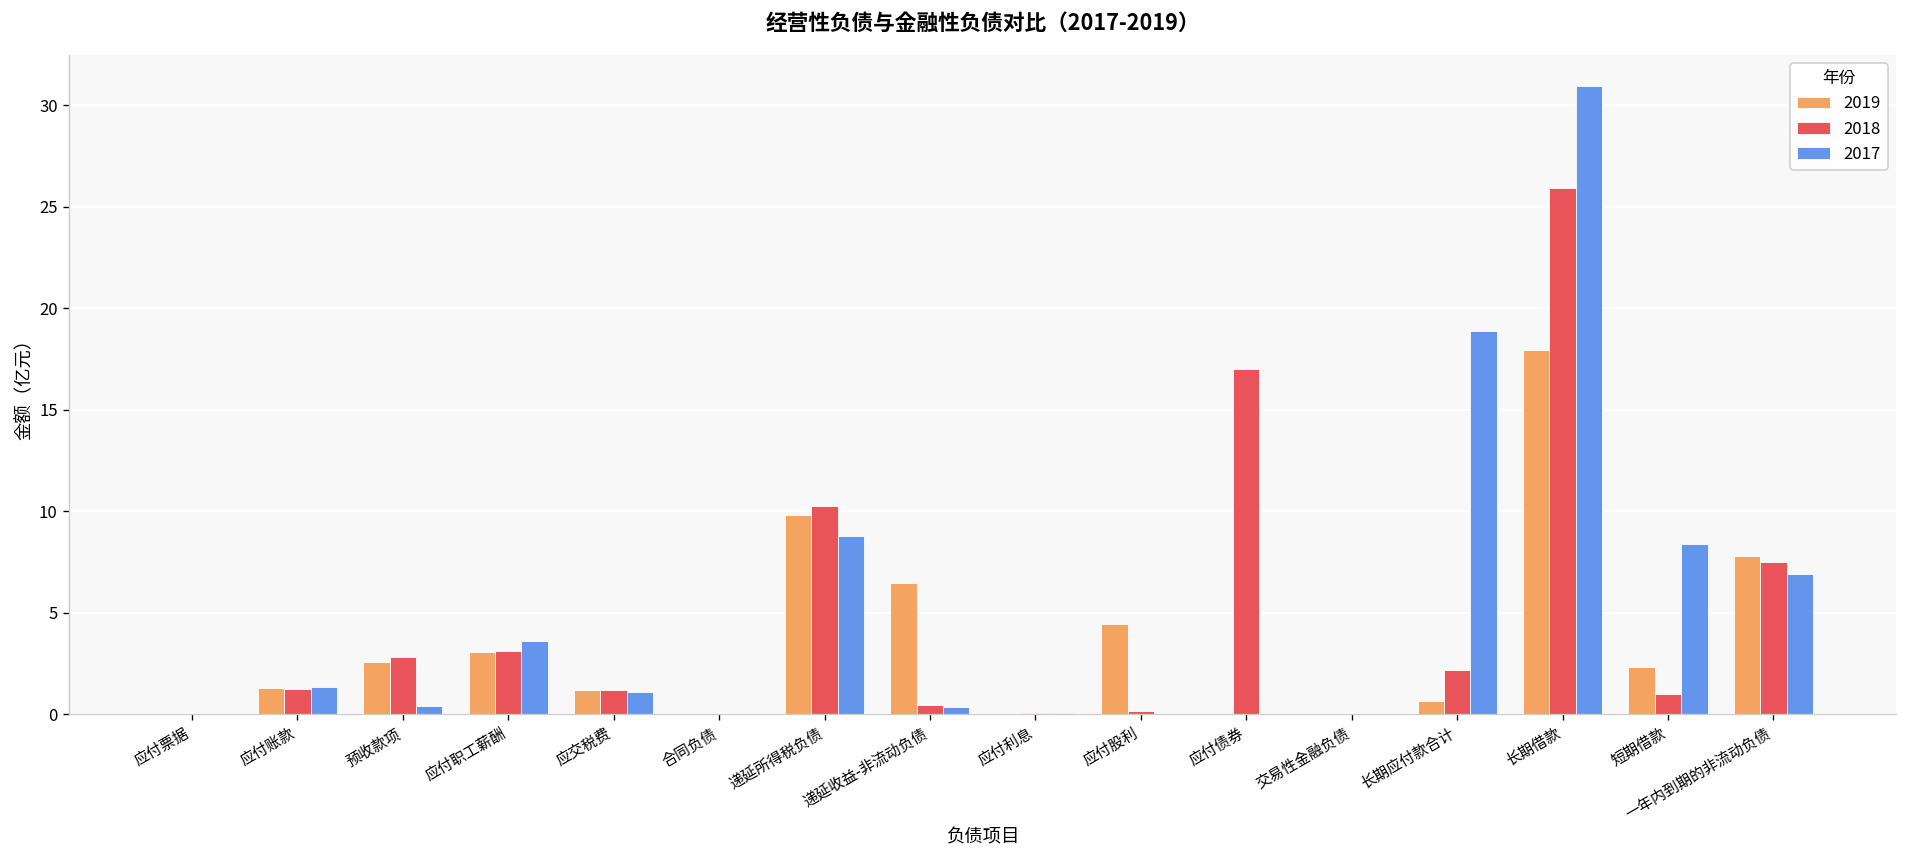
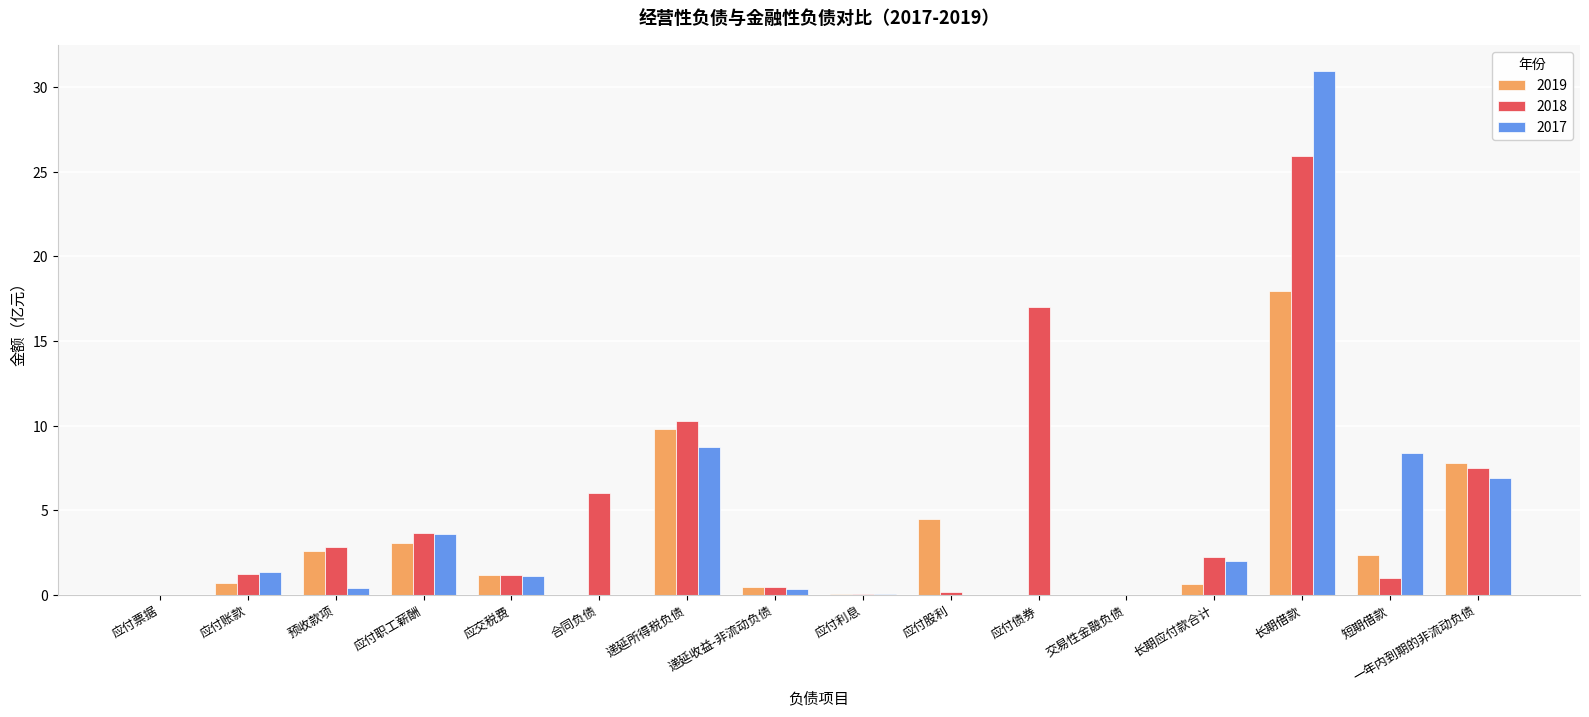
  {
    "2019": {
      "应付票据": 0.0,
-     "应付账款": 1.3,
+     "应付账款": 0.7,
      "预收款项": 2.6,
      "应付职工薪酬": 3.1,
      "应交税费": 1.2,
      "合同负债": 0.0,
      "递延所得税负债": 9.8,
-     "递延收益-非流动负债": 6.4,
+     "递延收益-非流动负债": 0.4,
      "应付股利": 4.4,
      "应付债券": 0.0,
      "交易性金融负债": 0.0,
      "长期应付款合计": 0.7,
      "长期借款": 17.9,
      "短期借款": 2.3,
      "一年内到期的非流动负债": 7.8
    },
    "2018": {
      "应付票据": 0.0,
      "应付账款": 1.3,
      "预收款项": 2.8,
-     "应付职工薪酬": 3.1,
+     "应付职工薪酬": 3.7,
      "应交税费": 1.2,
-     "合同负债": 0,
+     "合同负债": 6,
      "递延所得税负债": 10.3,
      "递延收益-非流动负债": 0.4,
      "应付股利": 0.2,
      "应付债券": 17.0,
      "交易性金融负债": 0.0,
      "长期应付款合计": 2.2,
      "长期借款": 25.9,
      "短期借款": 1.0,
      "一年内到期的非流动负债": 7.5
    },
    "2017": {
      "应付票据": 0.0,
      "应付账款": 1.3,
      "预收款项": 0.4,
      "应付职工薪酬": 3.6,
      "应交税费": 1.1,
      "合同负债": 0.0,
      "递延所得税负债": 8.8,
      "递延收益-非流动负债": 0.4,
      "应付债券": 0.0,
      "交易性金融负债": 0.0,
-     "长期应付款合计": 18.9,
+     "长期应付款合计": 2.0,
      "长期借款": 30.9,
      "短期借款": 8.4,
      "一年内到期的非流动负债": 6.9
    }
  }
